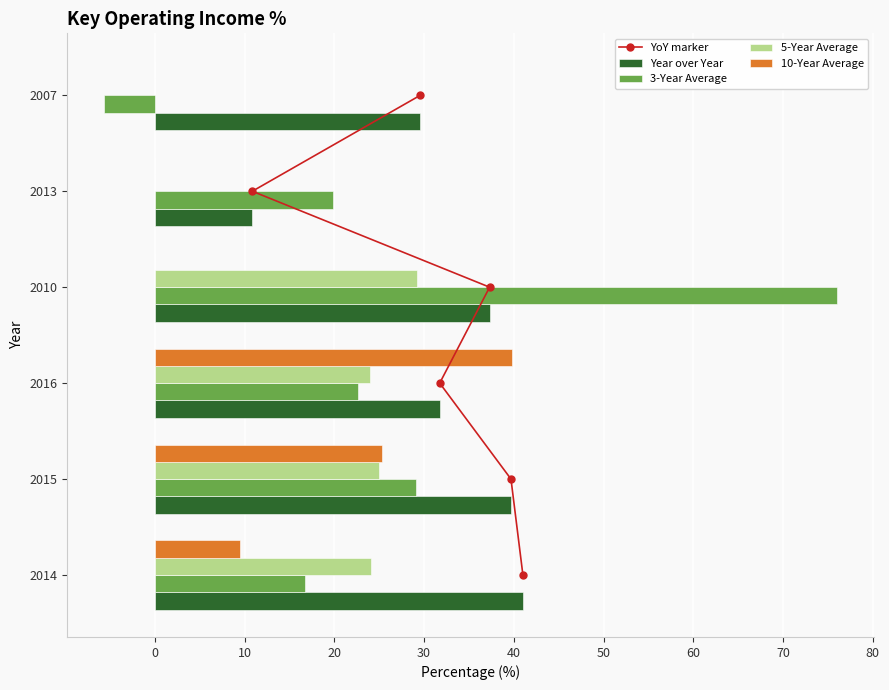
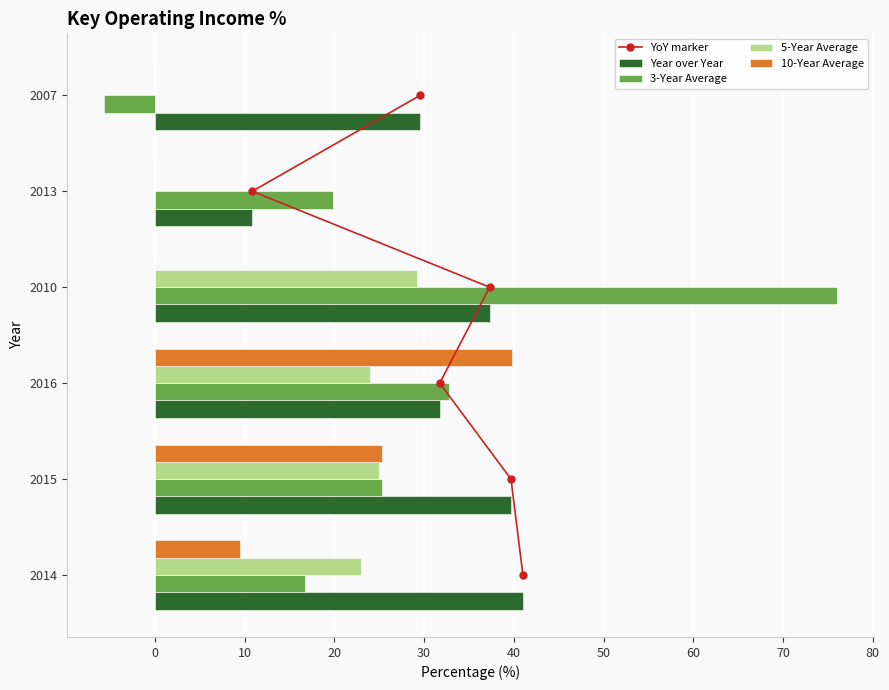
  {
    "Year over Year": {
      "2007": 30,
      "2013": 11,
      "2010": 37,
      "2016": 32,
      "2015": 40,
      "2014": 41
    },
    "3-Year Average": {
      "2007": -6,
      "2013": 20,
      "2010": 76,
-     "2016": 23,
-     "2015": 29,
+     "2016": 33,
+     "2015": 25,
      "2014": 17
    },
    "5-Year Average": {
      "2007": 0,
      "2013": 0,
      "2010": 29,
      "2016": 24,
      "2015": 25,
-     "2014": 24
+     "2014": 23
    },
    "10-Year Average": {
      "2007": 0,
      "2013": 0,
      "2010": 0,
      "2016": 40,
      "2015": 25,
      "2014": 9
    }
  }
